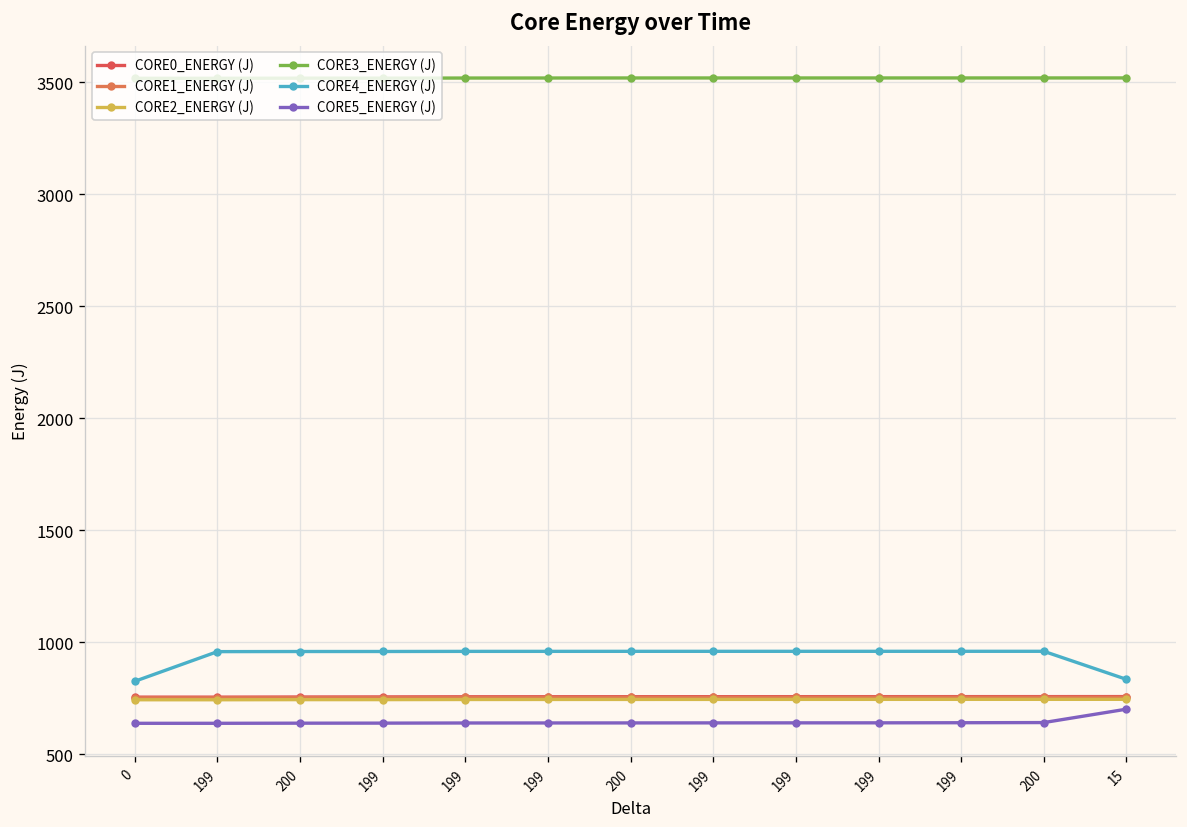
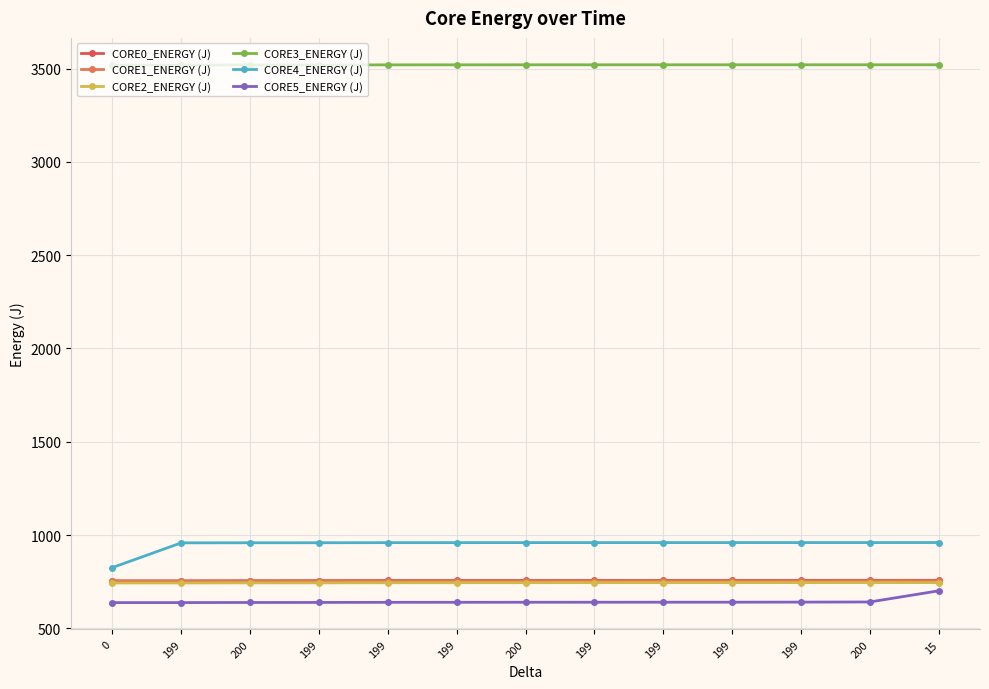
  {
    "CORE3_ENERGY (J)": {
      "15": 3520
    },
    "CORE4_ENERGY (J)": {
      "0": 830,
-     "15": 830
+     "15": 960
    },
    "CORE5_ENERGY (J)": {
      "0": 640,
      "15": 700
    }
  }
